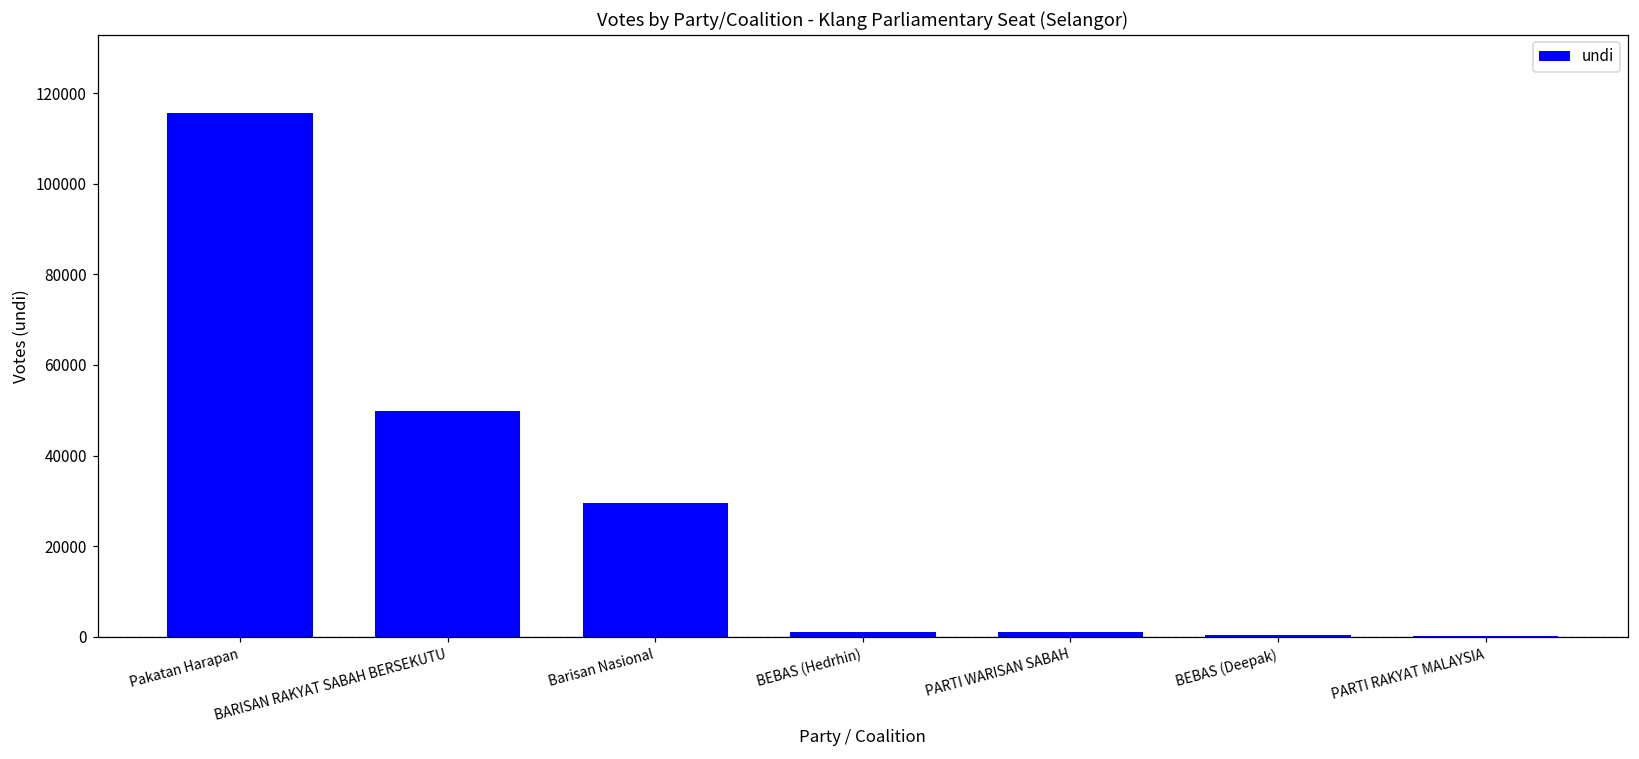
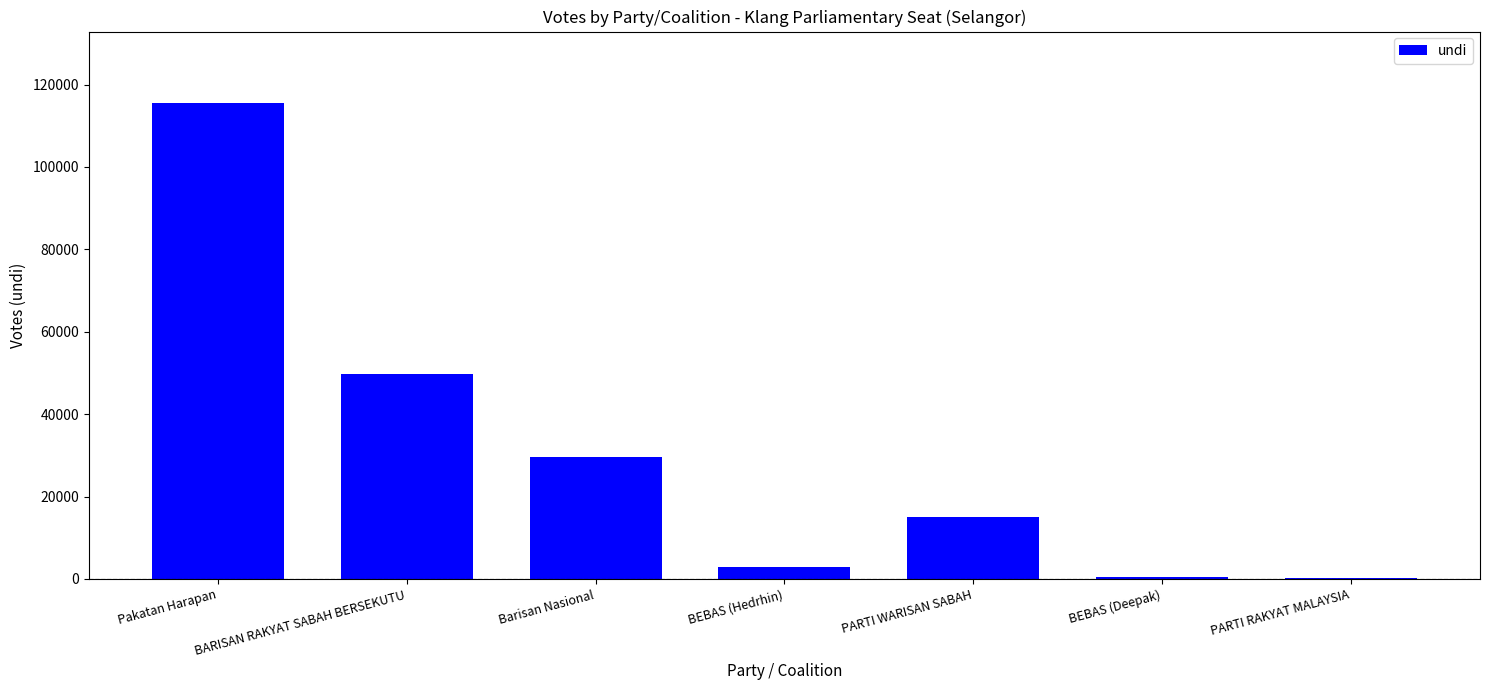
  {
    "Pakatan Harapan": 116000,
    "BARISAN RAKYAT SABAH BERSEKUTU": 50000,
    "Barisan Nasional": 30000,
-   "BEBAS (Hedrhin)": 1000,
-   "PARTI WARISAN SABAH": 1000
+   "BEBAS (Hedrhin)": 3000,
+   "PARTI WARISAN SABAH": 15000
  }
